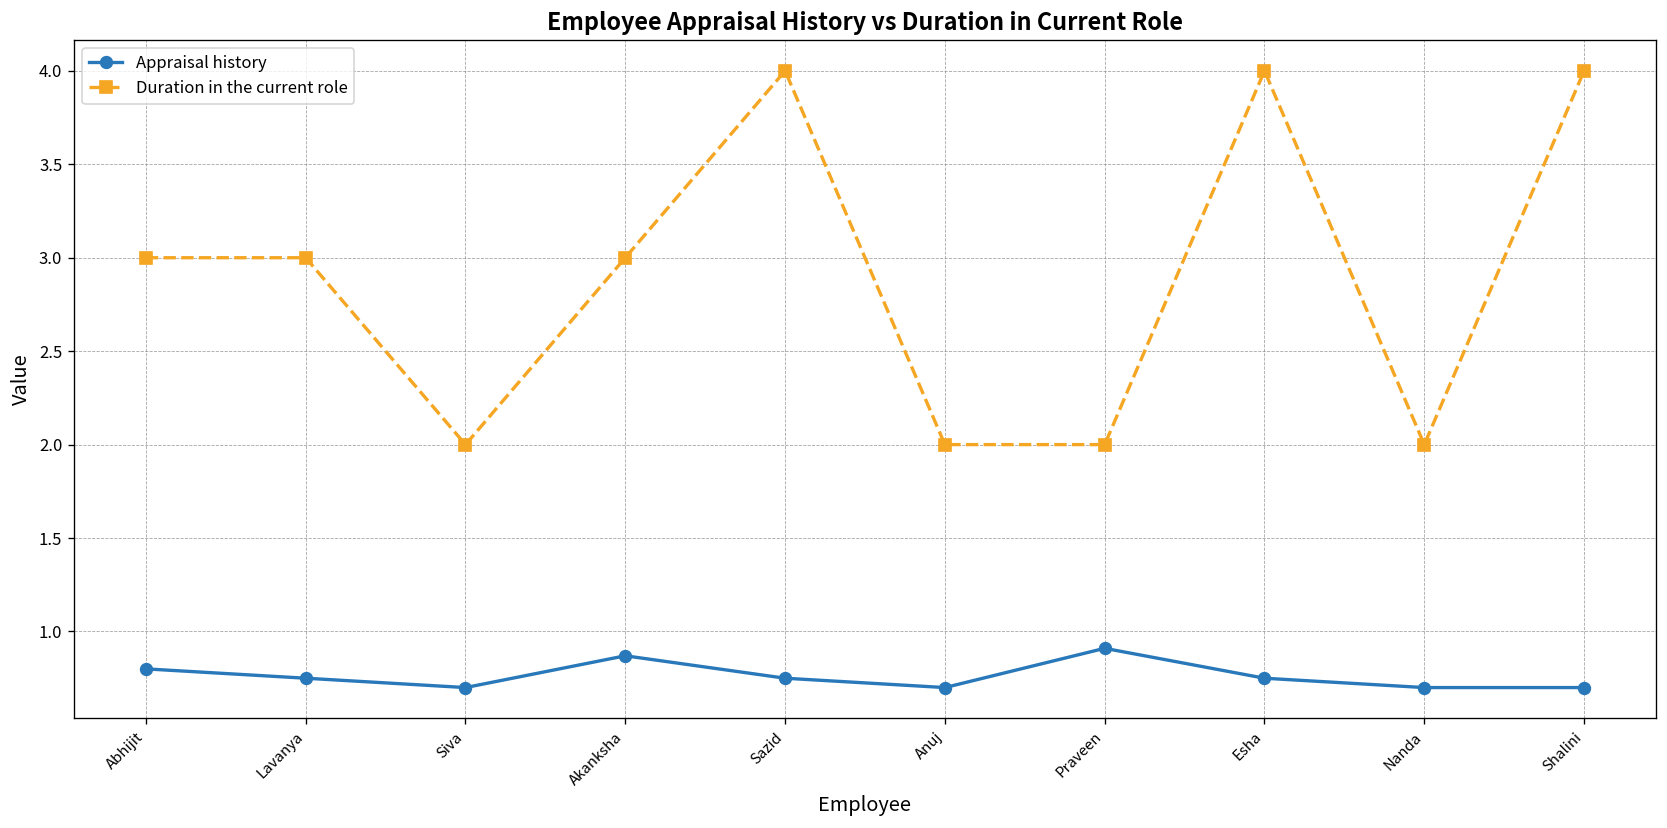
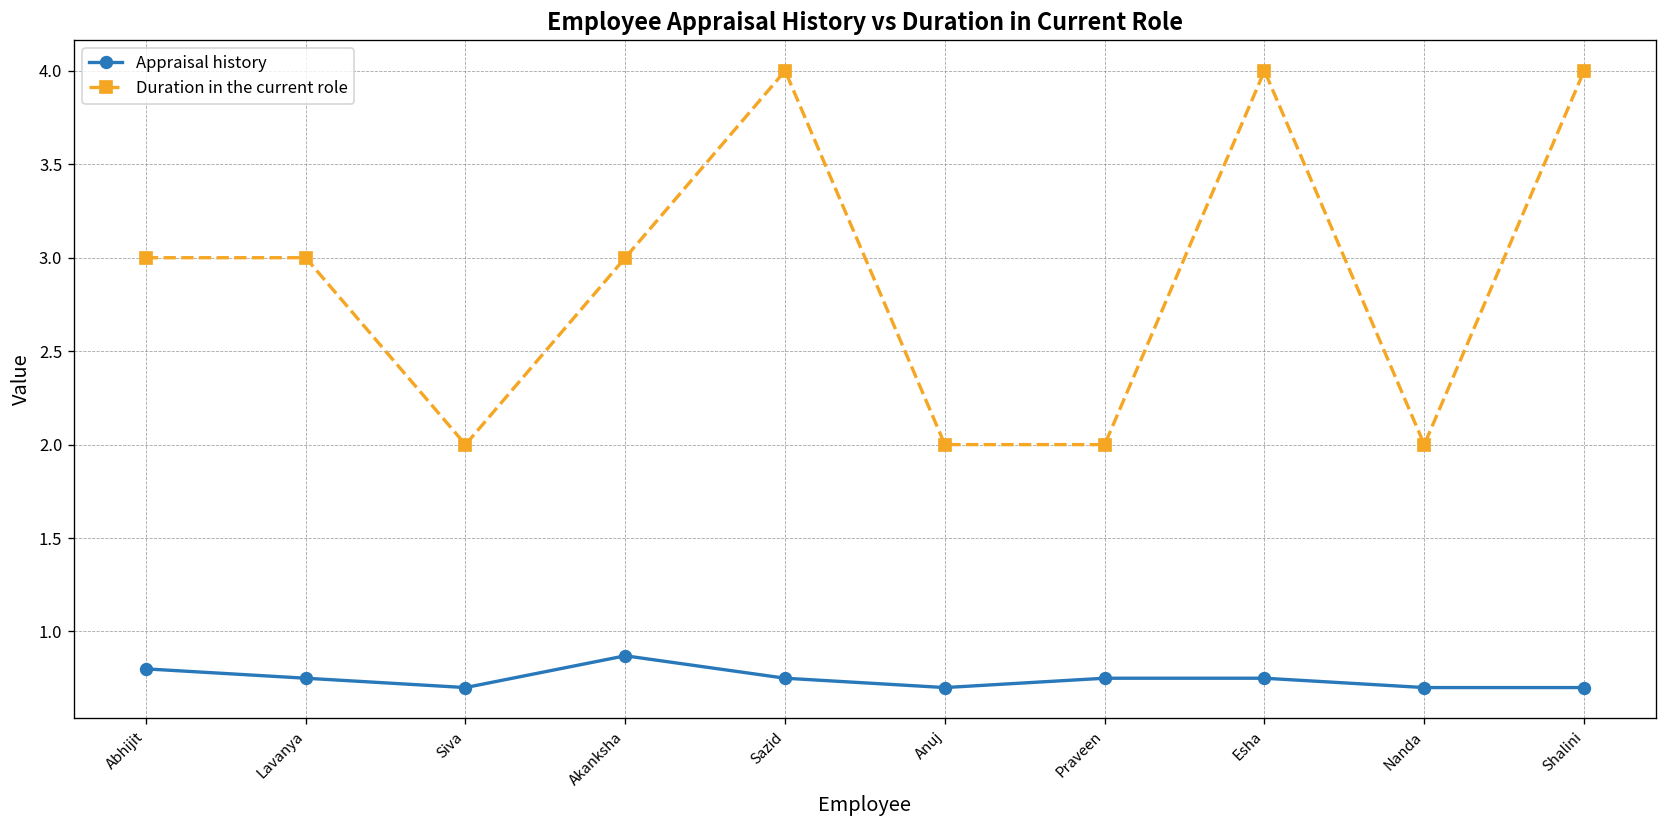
  {
    "Appraisal history": {
      "Abhijit": 0.80,
      "Lavanya": 0.75,
      "Siva": 0.70,
      "Akanksha": 0.87,
      "Sazid": 0.75,
      "Anuj": 0.70,
-     "Praveen": 0.91,
+     "Praveen": 0.75,
      "Esha": 0.75,
      "Nanda": 0.70,
      "Shalini": 0.70
    },
    "Duration in the current role": {
      "Abhijit": 3.00,
      "Lavanya": 3.00,
      "Siva": 2.00,
      "Akanksha": 3.00,
      "Sazid": 4.00,
      "Anuj": 2.00,
      "Praveen": 2.00,
      "Esha": 4.00,
      "Nanda": 2.00,
      "Shalini": 4.00
    }
  }
